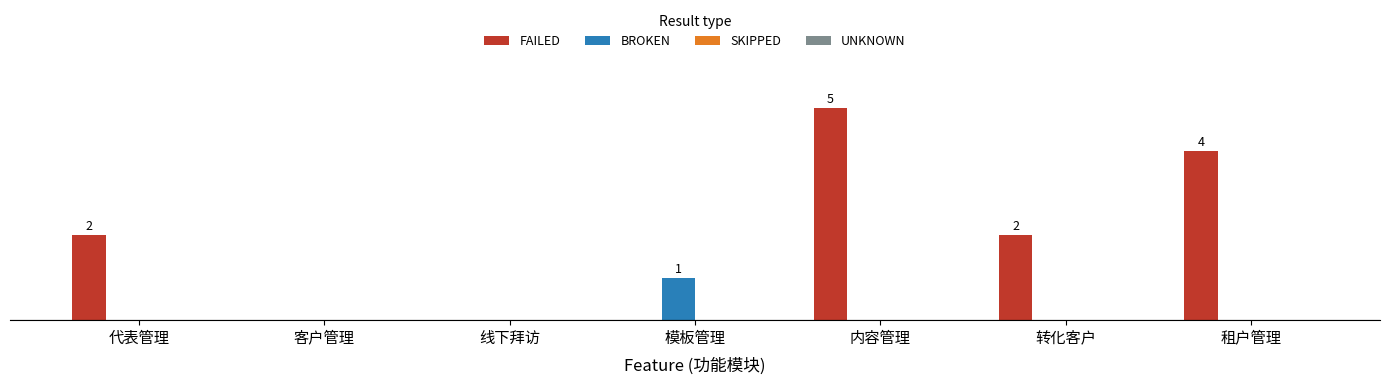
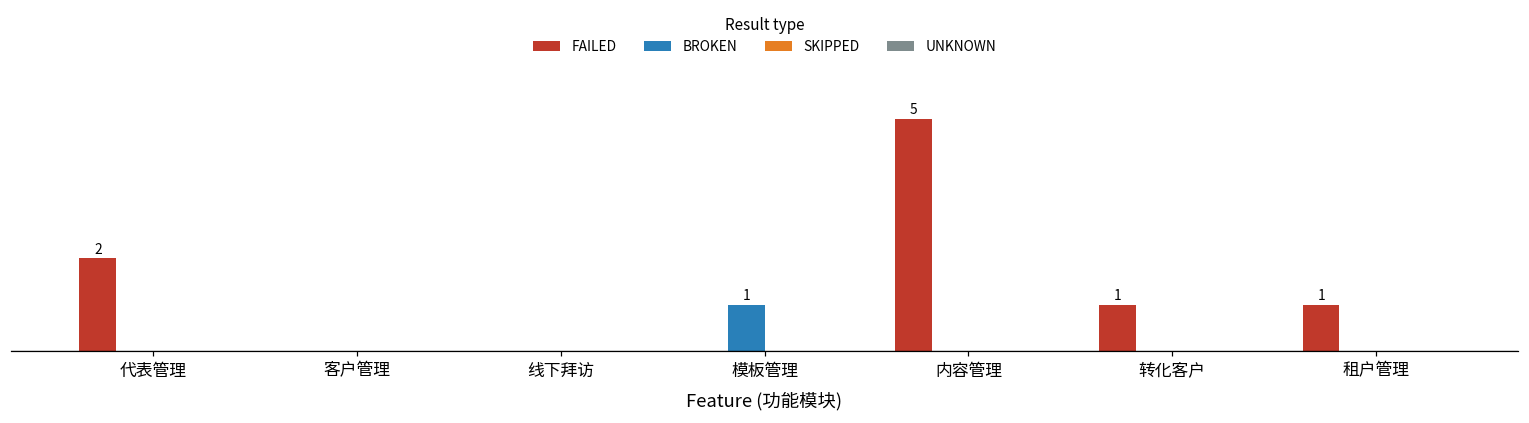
  {
    "FAILED": {
      "代表管理": 2,
      "内容管理": 5,
-     "转化客户": 2,
-     "租户管理": 4
+     "转化客户": 1,
+     "租户管理": 1
    },
    "BROKEN": {
      "模板管理": 1
    }
  }
